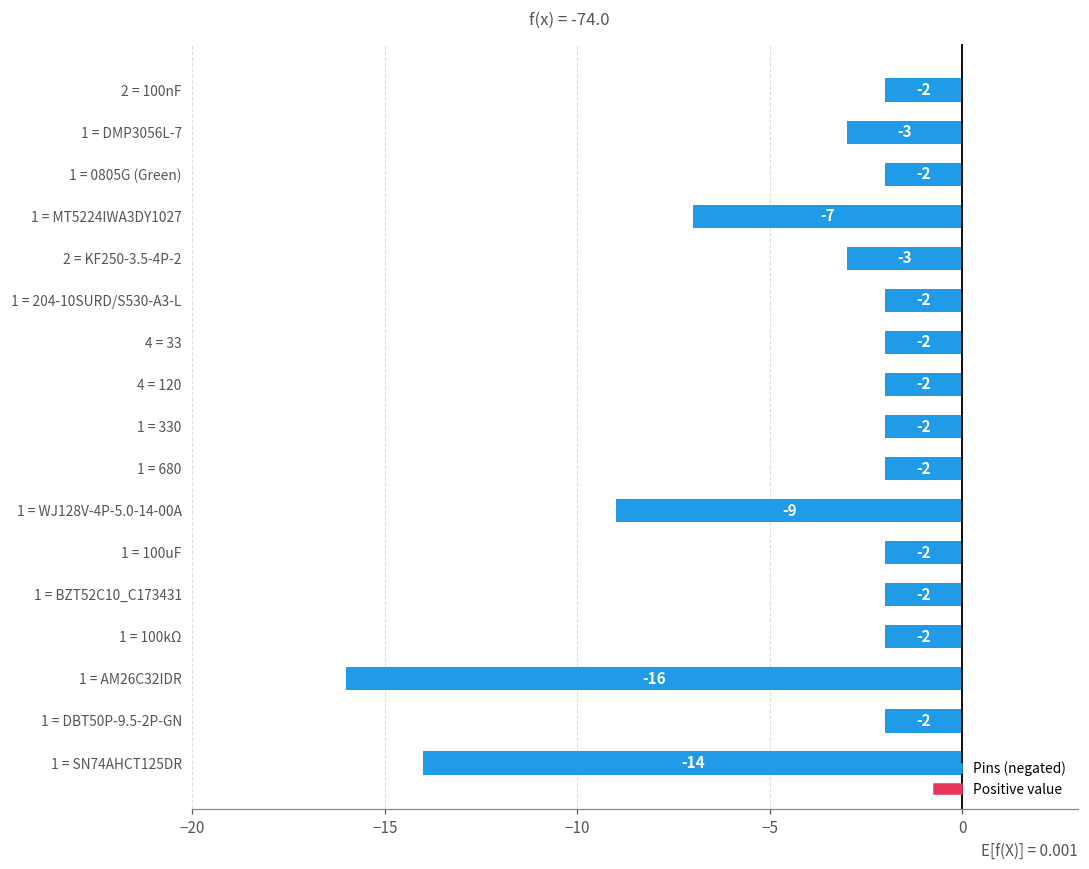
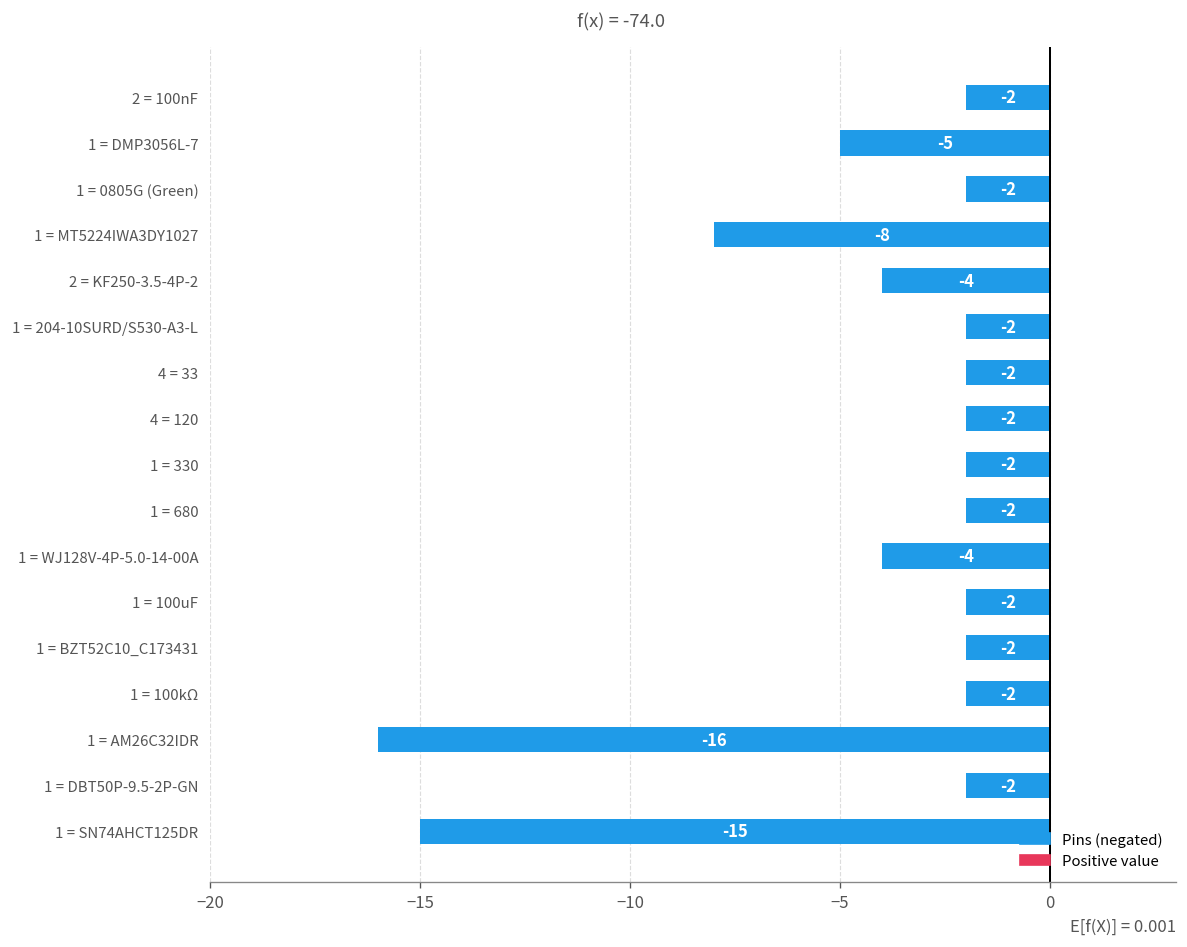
  {
    "2 = 100nF": -2,
-   "1 = DMP3056L-7": -3,
+   "1 = DMP3056L-7": -5,
    "1 = 0805G (Green)": -2,
-   "1 = MT5224IWA3DY1027": -7,
-   "2 = KF250-3.5-4P-2": -3,
+   "1 = MT5224IWA3DY1027": -8,
+   "2 = KF250-3.5-4P-2": -4,
    "1 = 204-10SURD/S530-A3-L": -2,
    "4 = 33": -2,
    "4 = 120": -2,
    "1 = 330": -2,
    "1 = 680": -2,
-   "1 = WJ128V-4P-5.0-14-00A": -9,
+   "1 = WJ128V-4P-5.0-14-00A": -4,
    "1 = 100uF": -2,
    "1 = BZT52C10_C173431": -2,
    "1 = 100kΩ": -2,
    "1 = AM26C32IDR": -16,
    "1 = DBT50P-9.5-2P-GN": -2,
-   "1 = SN74AHCT125DR": -14
+   "1 = SN74AHCT125DR": -15
  }
